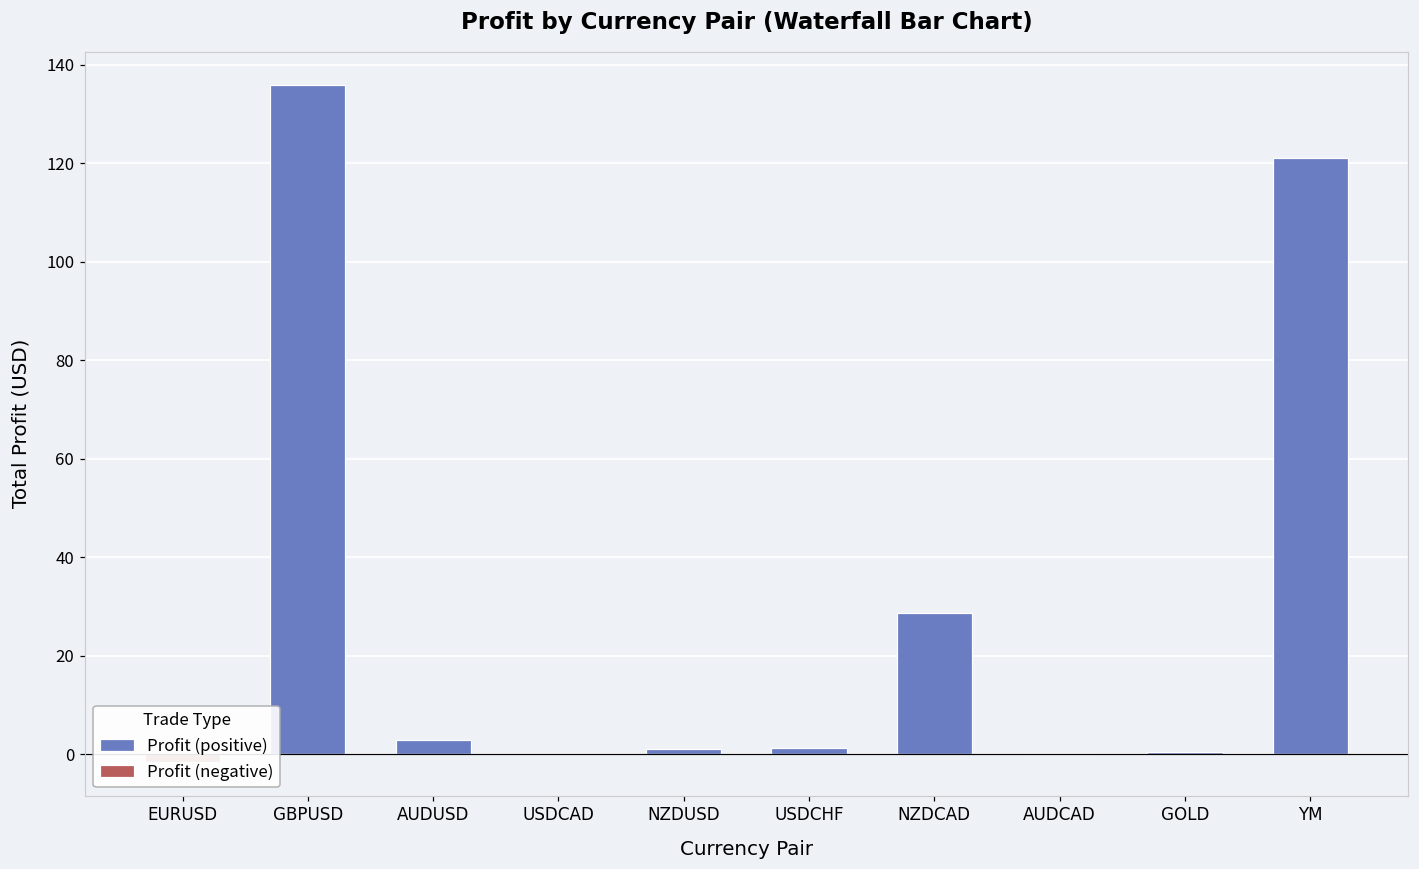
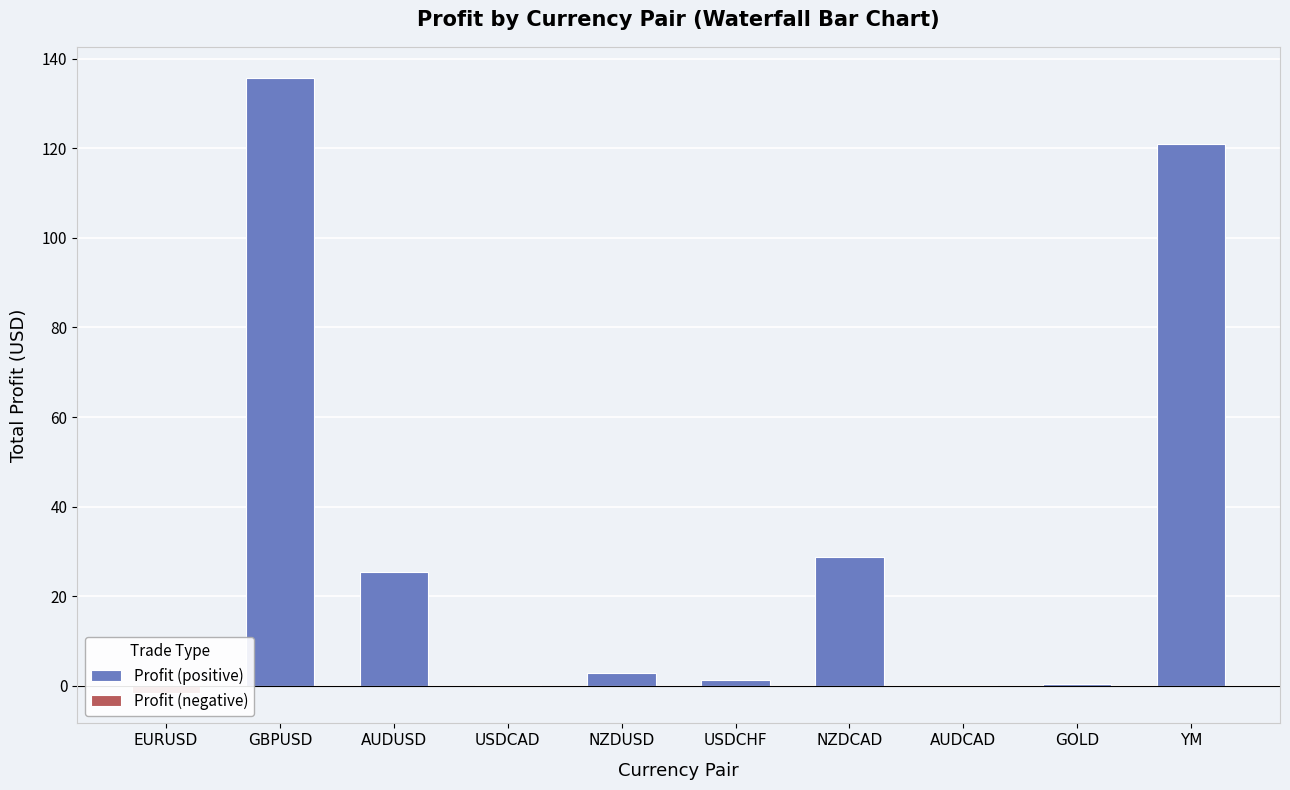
  {
    "Profit (positive)": {
      "GBPUSD": 136,
-     "AUDUSD": 3,
-     "NZDUSD": 1,
+     "AUDUSD": 25,
+     "NZDUSD": 3,
      "USDCHF": 1,
      "NZDCAD": 29,
      "YM": 121
    },
    "Profit (negative)": {
      "GBPUSD": 0,
      "AUDUSD": 0,
      "USDCAD": 0,
      "NZDUSD": 0,
      "USDCHF": 0,
      "NZDCAD": 0,
      "AUDCAD": 0,
      "GOLD": 0,
      "YM": 0
    }
  }
